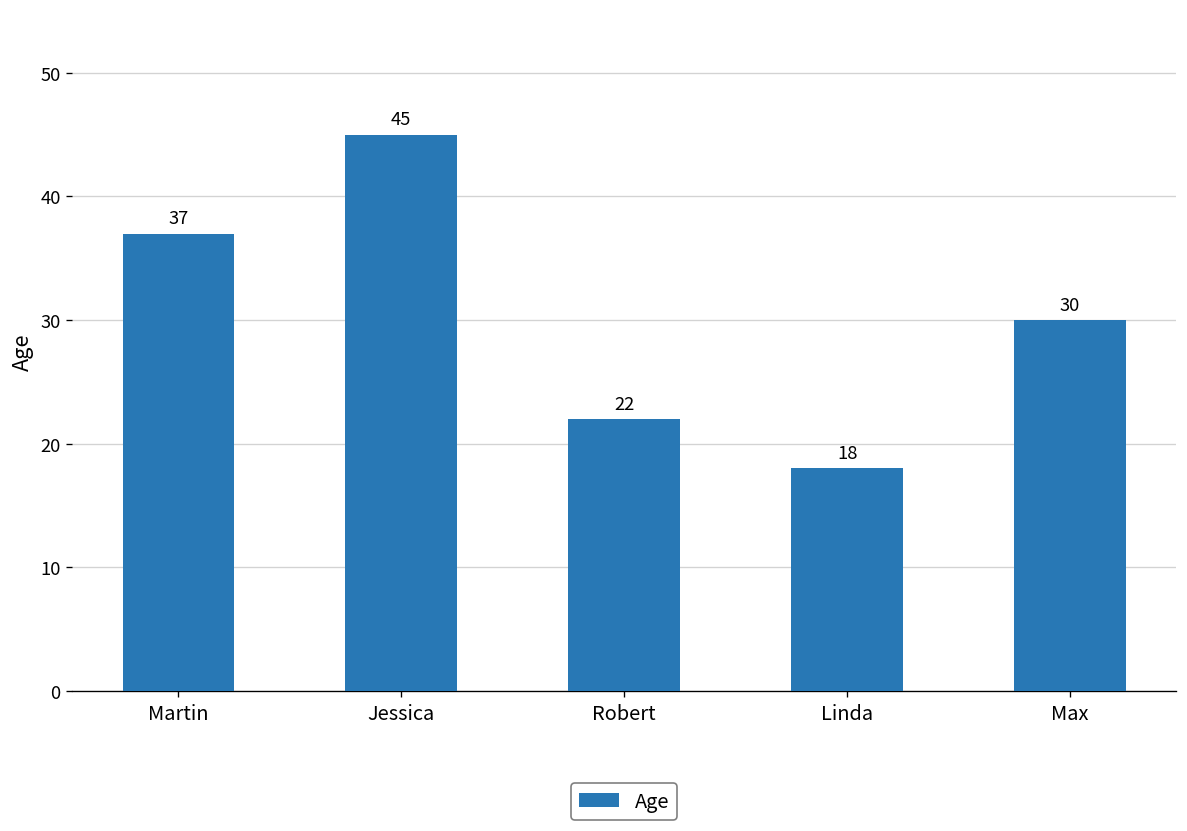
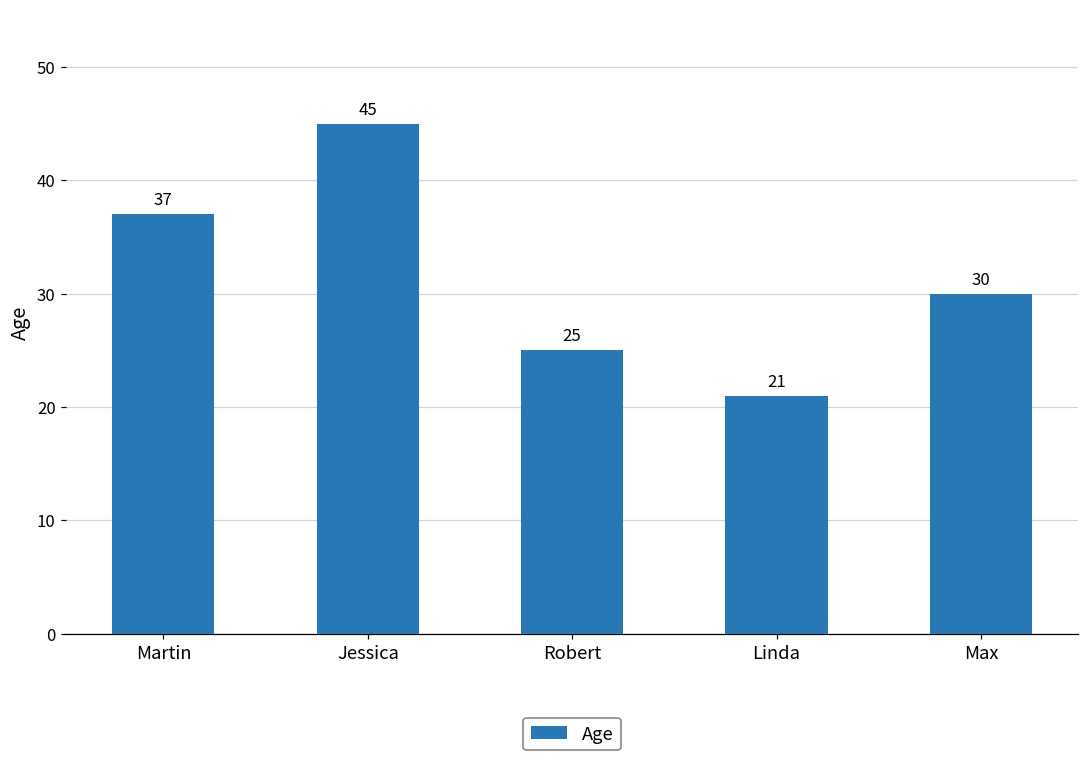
  {
    "Martin": 37,
    "Jessica": 45,
-   "Robert": 22,
-   "Linda": 18,
+   "Robert": 25,
+   "Linda": 21,
    "Max": 30
  }
